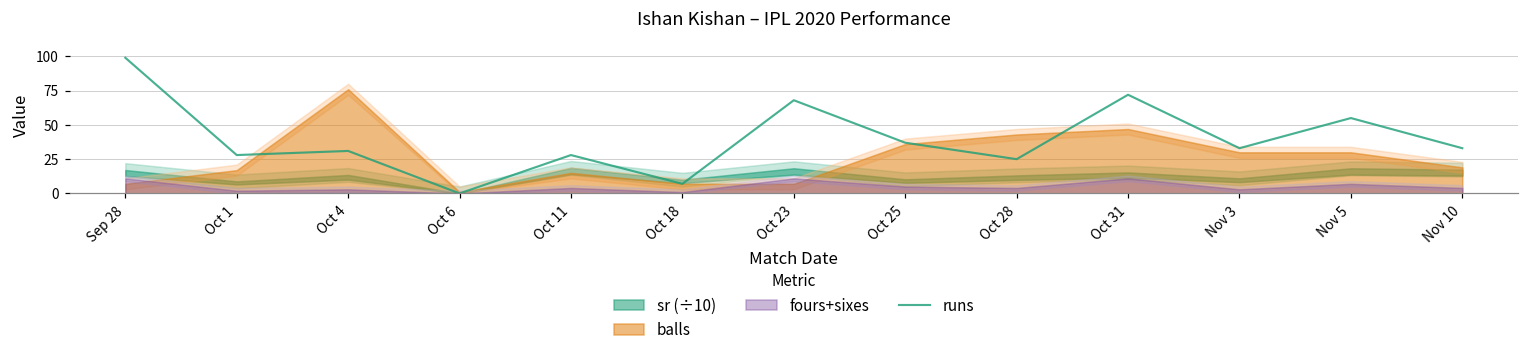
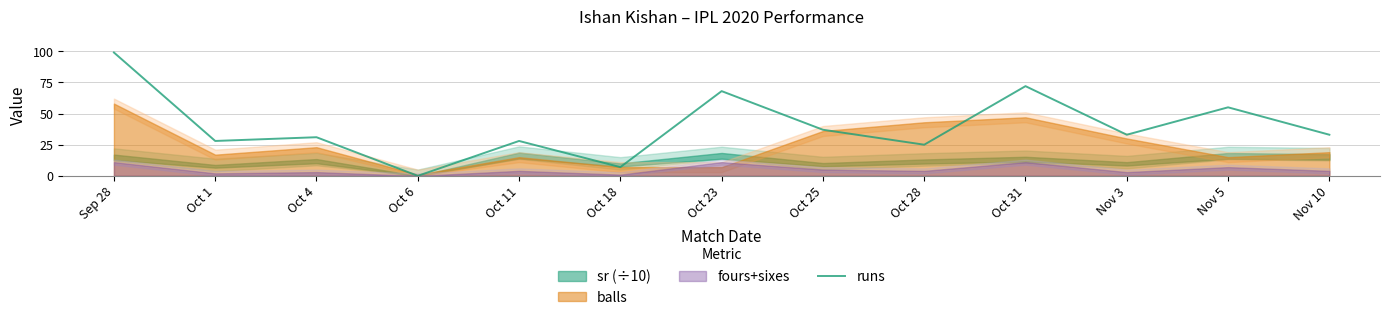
  {
    "balls": {
-     "Sep 28": 7,
+     "Sep 28": 58,
      "Oct 1": 17,
-     "Oct 4": 76,
+     "Oct 4": 23,
      "Oct 11": 15,
      "Oct 23": 7,
      "Oct 28": 43,
      "Oct 31": 47,
      "Nov 3": 30,
-     "Nov 5": 30
+     "Nov 5": 15
    }
  }
